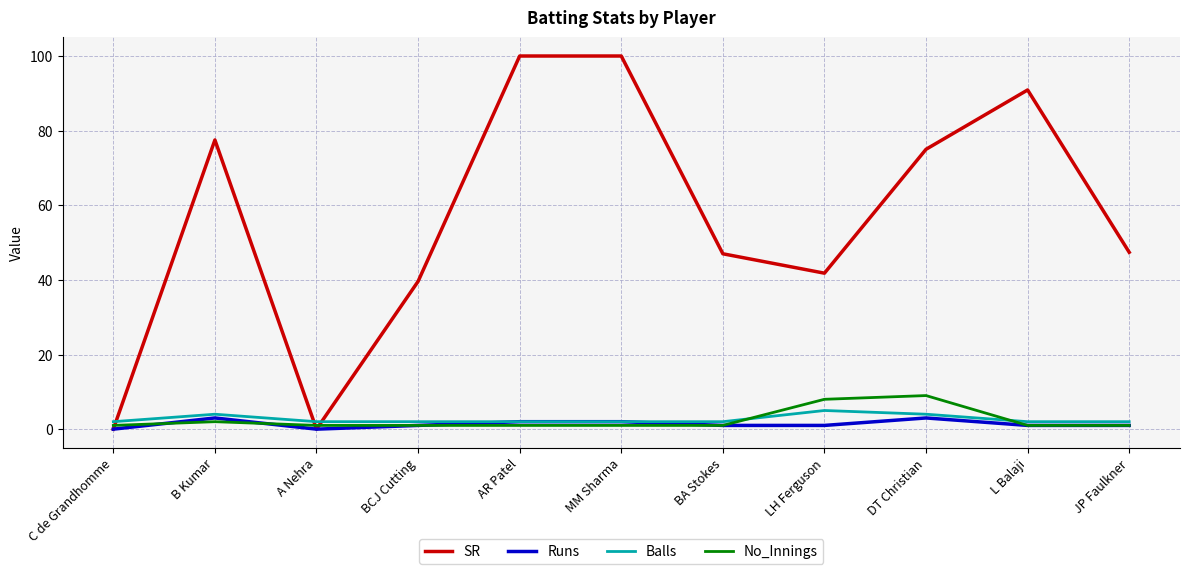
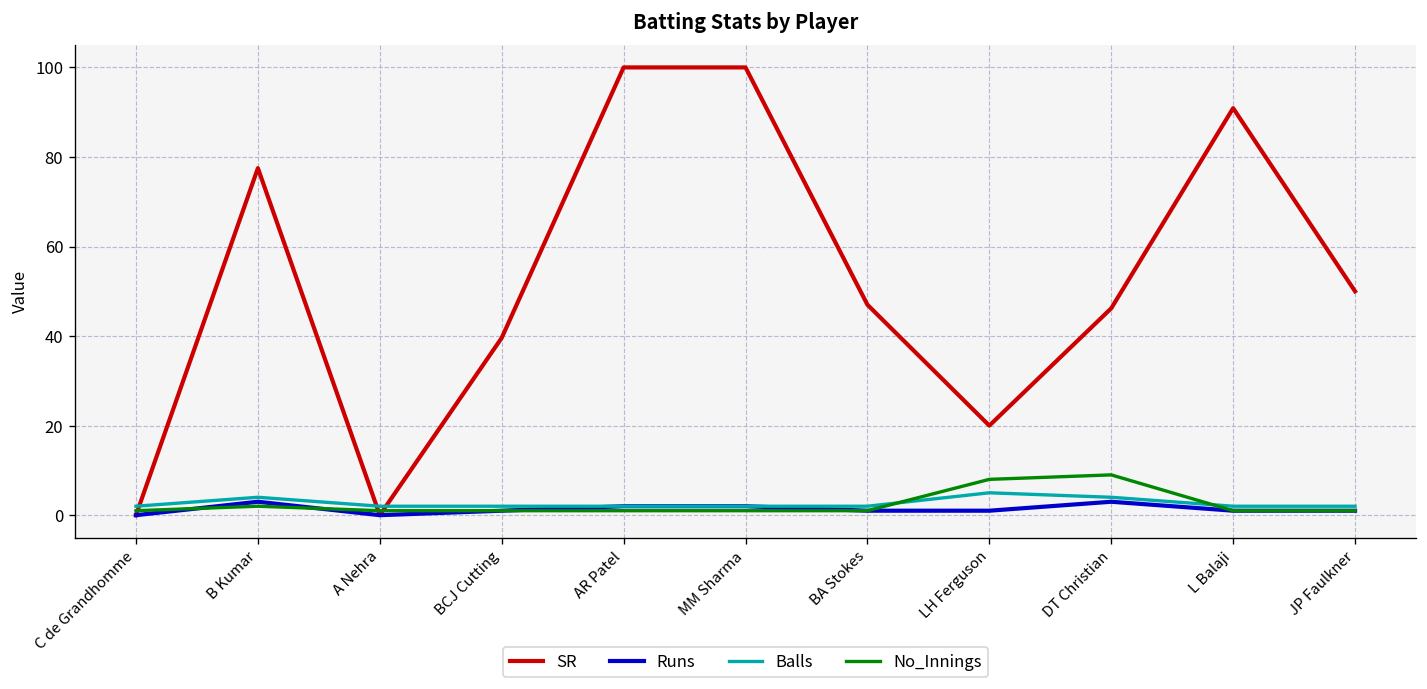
  {
    "SR": {
      "B Kumar": 78,
      "BCJ Cutting": 40,
      "AR Patel": 100,
      "MM Sharma": 100,
      "BA Stokes": 47,
-     "LH Ferguson": 42,
-     "DT Christian": 75,
+     "LH Ferguson": 20,
+     "DT Christian": 46,
      "L Balaji": 91,
-     "JP Faulkner": 47
+     "JP Faulkner": 50
    },
    "Runs": {
      "B Kumar": 3,
      "LH Ferguson": 1,
      "DT Christian": 3
    },
    "Balls": {
      "C de Grandhomme": 2,
      "B Kumar": 4,
      "A Nehra": 2,
      "BCJ Cutting": 2,
      "BA Stokes": 2,
      "LH Ferguson": 5,
      "DT Christian": 4,
      "L Balaji": 2,
      "JP Faulkner": 2
    },
    "No_Innings": {
      "C de Grandhomme": 1,
      "B Kumar": 2,
      "A Nehra": 1,
      "AR Patel": 1,
      "MM Sharma": 1,
      "LH Ferguson": 8,
      "DT Christian": 9
    }
  }
